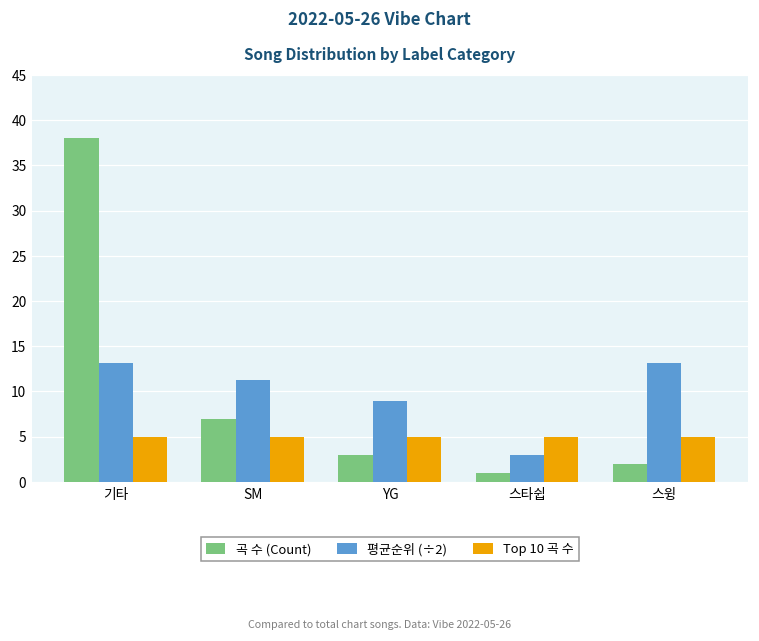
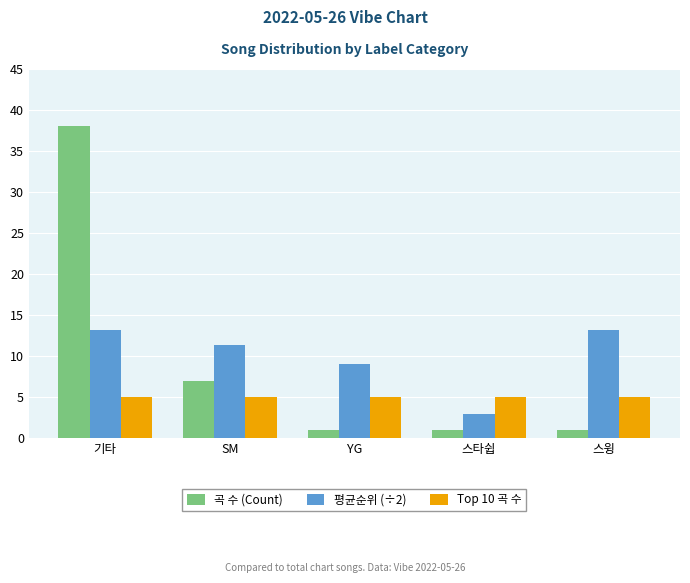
  {
    "곡 수 (Count)": {
      "기타": 38,
      "SM": 7,
-     "YG": 3,
+     "YG": 1,
      "스타쉽": 1,
-     "스윙": 2
+     "스윙": 1
    },
    "평균순위 (÷2)": {
      "기타": 13,
      "SM": 11,
      "YG": 9,
      "스타쉽": 3,
      "스윙": 13
    },
    "Top 10 곡 수": {
      "기타": 5,
      "SM": 5,
      "YG": 5,
      "스타쉽": 5,
      "스윙": 5
    }
  }
